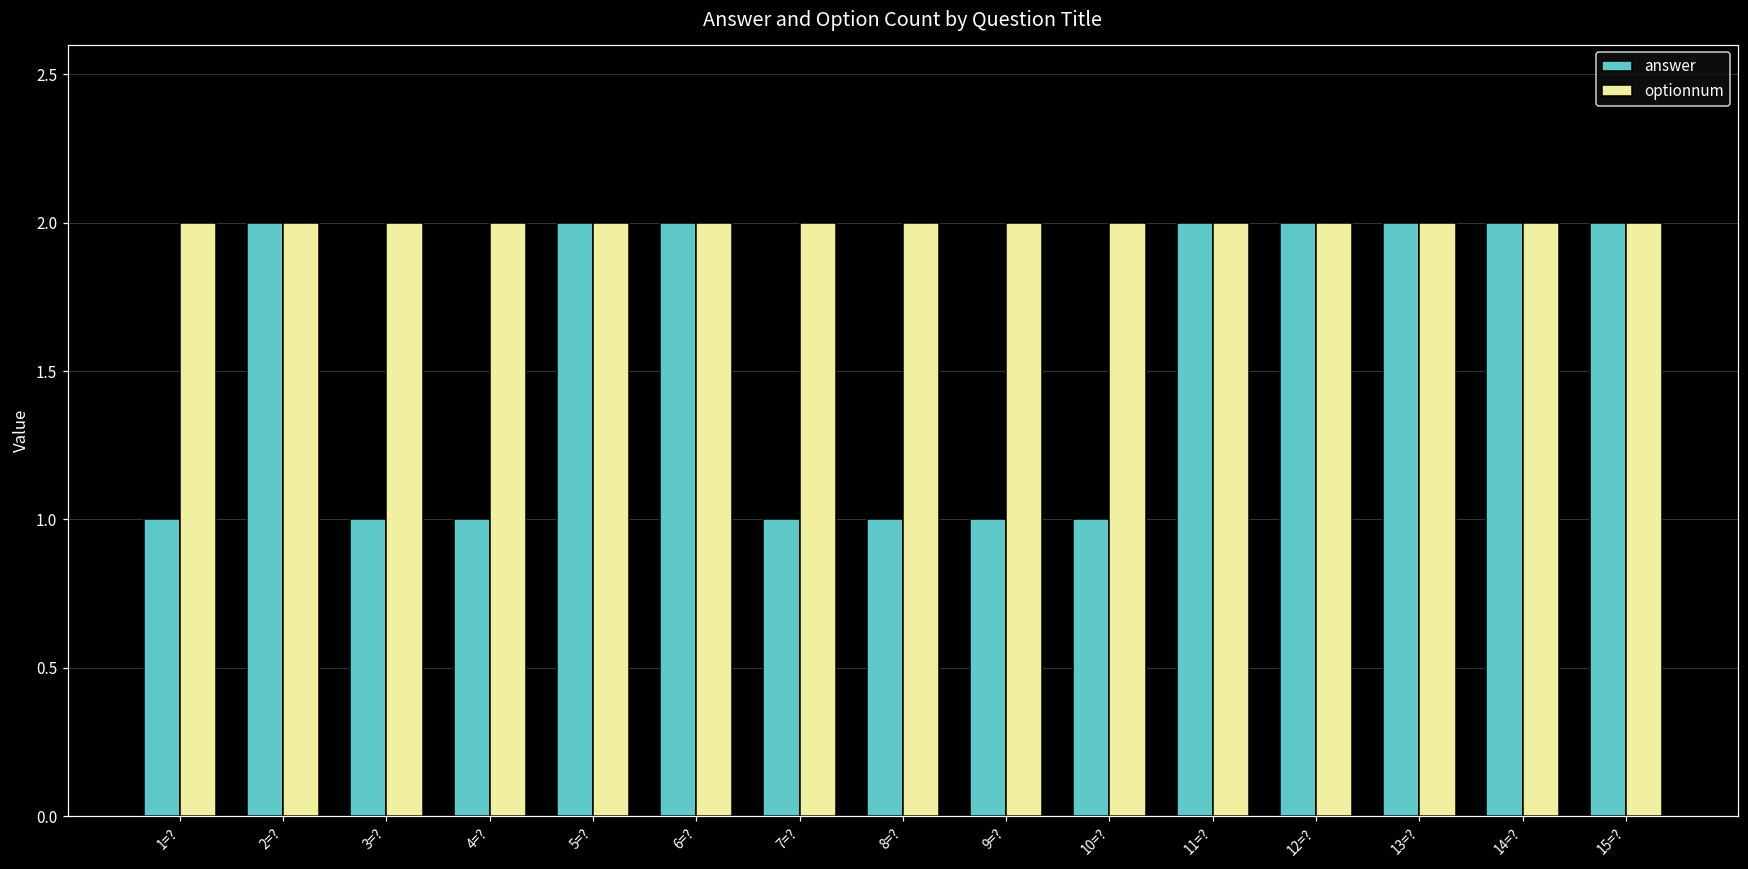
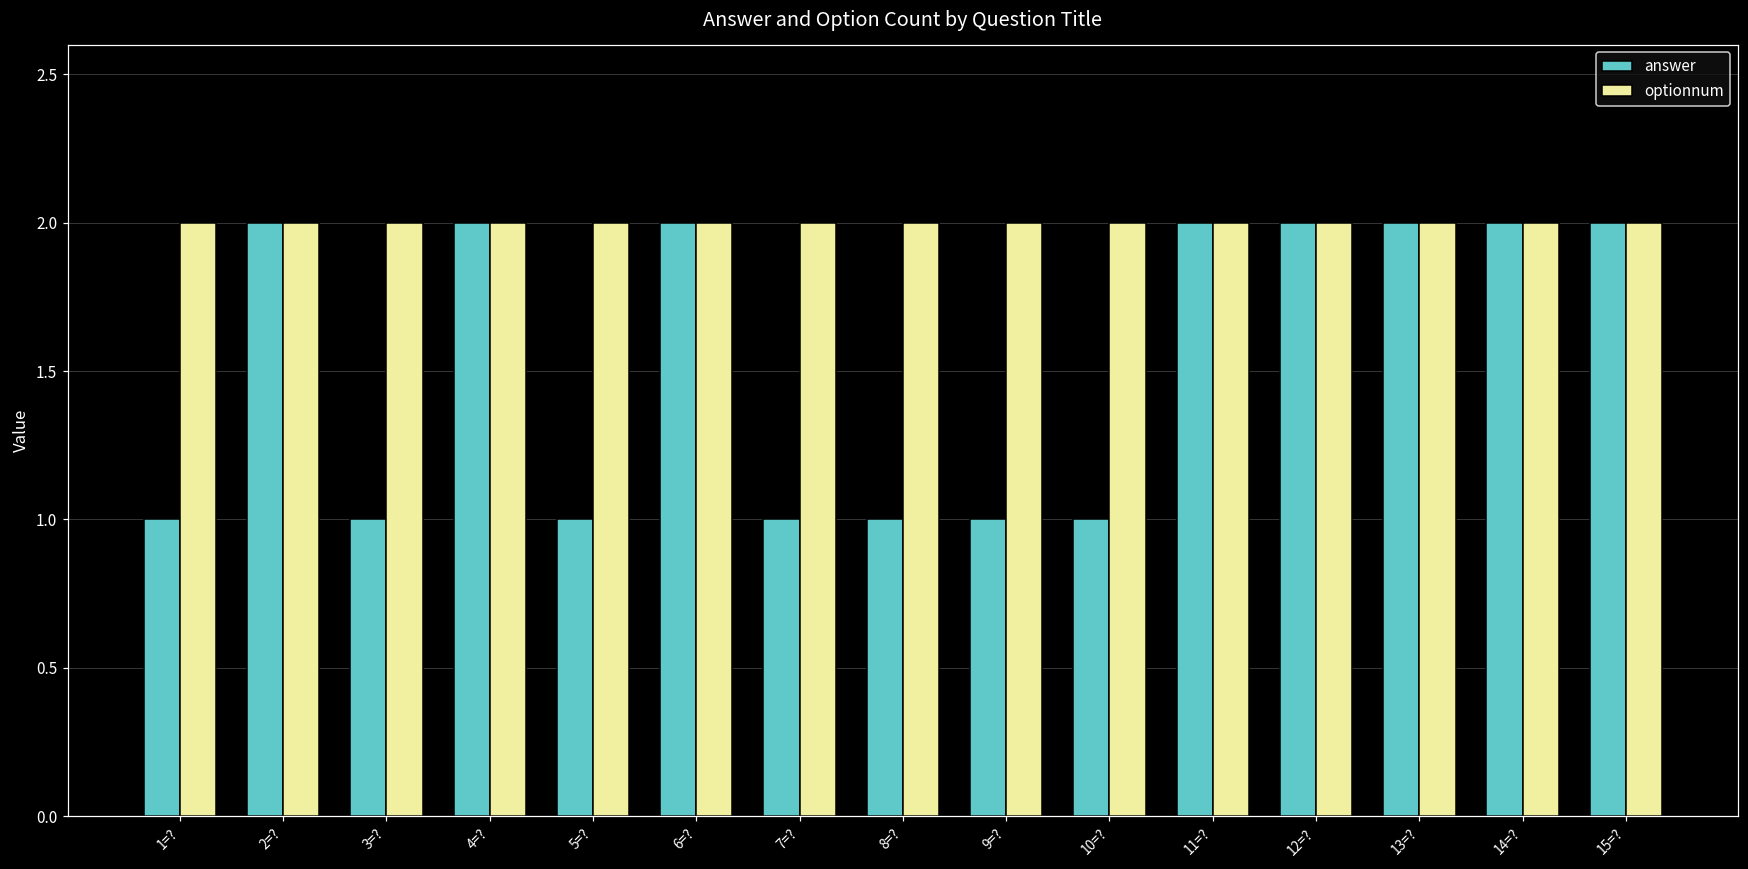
  {
    "answer": {
      "1=?": 1,
      "2=?": 2,
      "3=?": 1,
-     "4=?": 1,
-     "5=?": 2,
+     "4=?": 2,
+     "5=?": 1,
      "6=?": 2,
      "7=?": 1,
      "8=?": 1,
      "9=?": 1,
      "10=?": 1,
      "11=?": 2,
      "12=?": 2,
      "13=?": 2,
      "14=?": 2,
      "15=?": 2
    },
    "optionnum": {
      "1=?": 2,
      "2=?": 2,
      "3=?": 2,
      "4=?": 2,
      "5=?": 2,
      "6=?": 2,
      "7=?": 2,
      "8=?": 2,
      "9=?": 2,
      "10=?": 2,
      "11=?": 2,
      "12=?": 2,
      "13=?": 2,
      "14=?": 2,
      "15=?": 2
    }
  }
